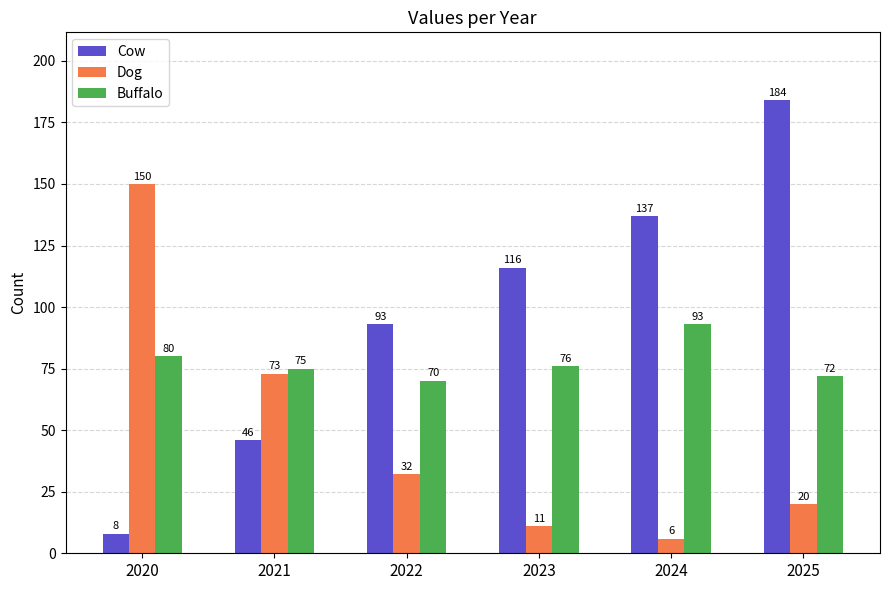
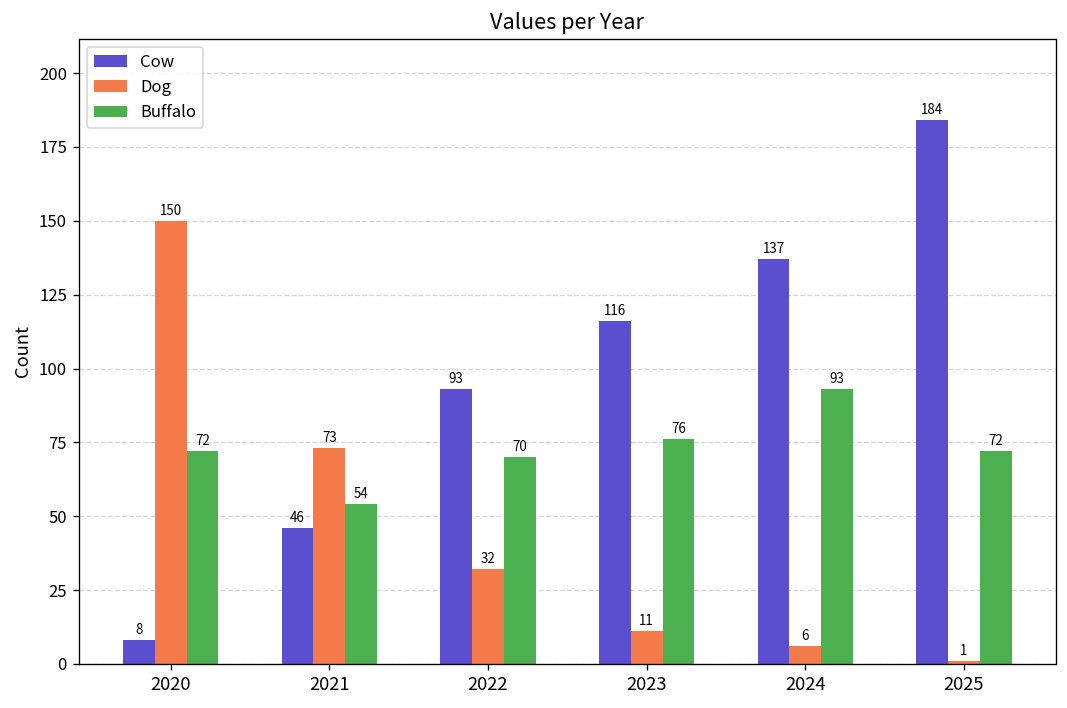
  {
    "Cow": {
      "2020": 8,
      "2021": 46,
      "2022": 93,
      "2023": 116,
      "2024": 137,
      "2025": 184
    },
    "Dog": {
      "2020": 150,
      "2021": 73,
      "2022": 32,
      "2023": 11,
      "2024": 6,
-     "2025": 20
+     "2025": 1
    },
    "Buffalo": {
-     "2020": 80,
-     "2021": 75,
+     "2020": 72,
+     "2021": 54,
      "2022": 70,
      "2023": 76,
      "2024": 93,
      "2025": 72
    }
  }
